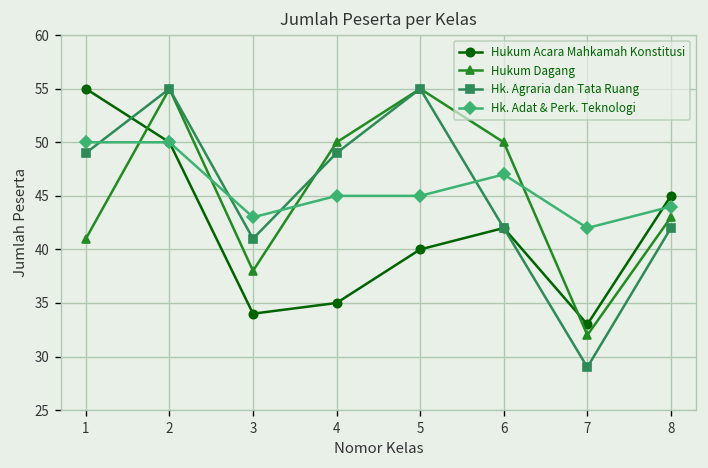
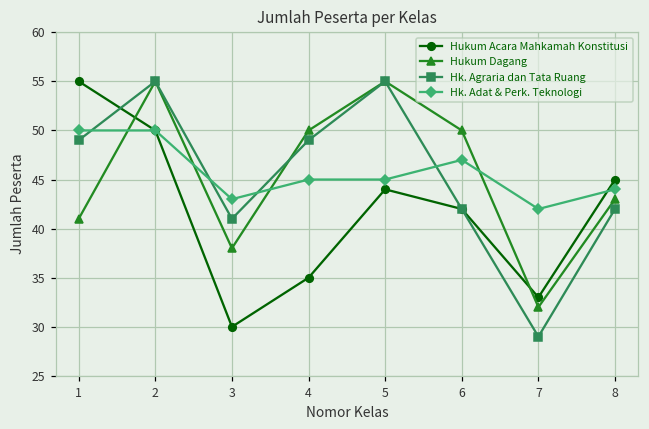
  {
    "Hukum Acara Mahkamah Konstitusi": {
      "1": 55,
-     "3": 34,
+     "3": 30,
      "4": 35,
-     "5": 40,
+     "5": 44,
      "7": 33,
      "8": 45
    }
  }
